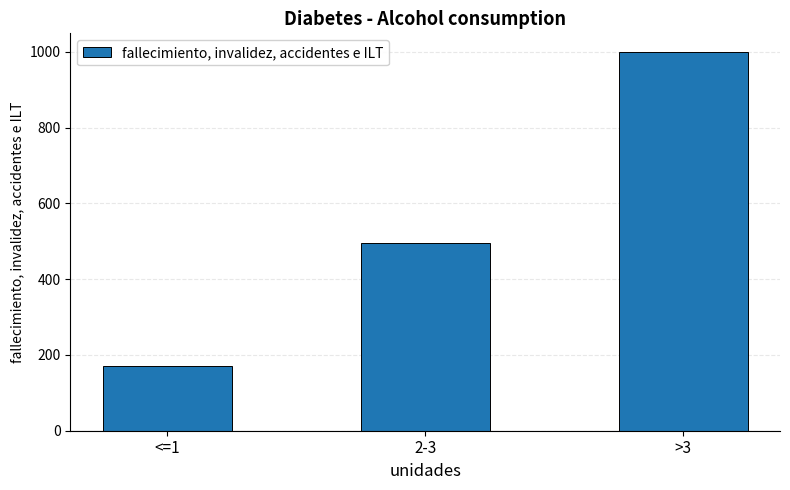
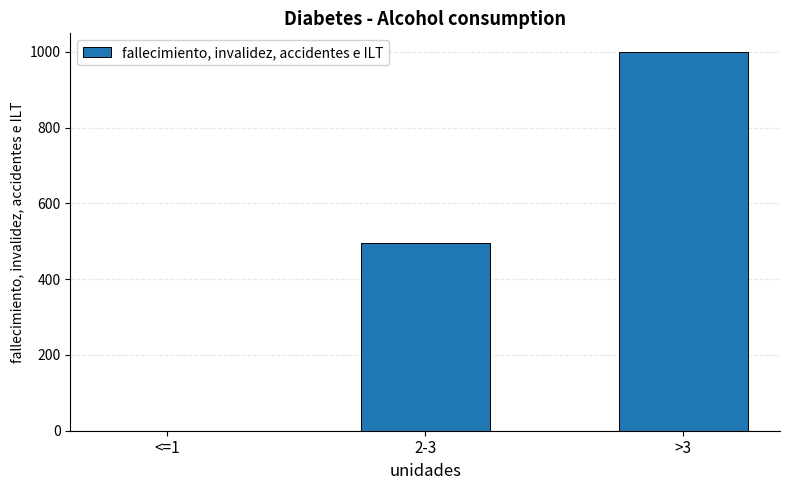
  {
-   "<=1": 170,
+   "<=1": 0,
    "2-3": 500,
    ">3": 1000
  }
